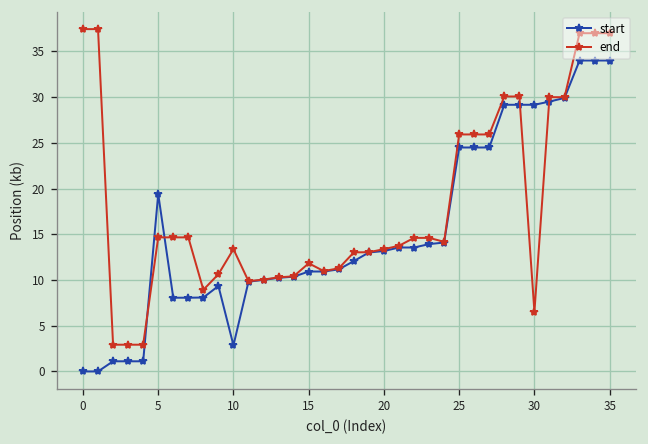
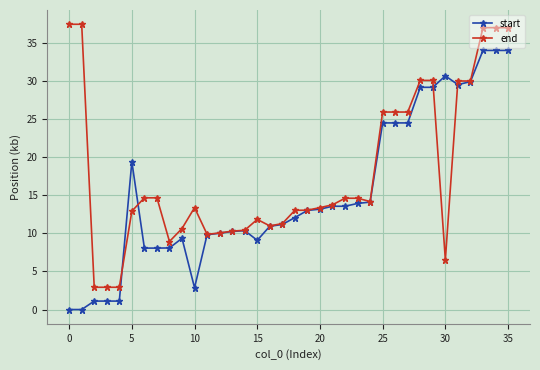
  {
    "start": {
      "0": 0,
      "5": 19,
      "10": 3,
-     "15": 11,
+     "15": 9,
      "25": 24,
-     "30": 29,
+     "30": 31,
      "35": 34
    },
    "end": {
      "0": 37,
-     "5": 15,
+     "5": 13,
      "10": 13,
      "15": 12,
      "25": 26,
      "30": 7
    }
  }
